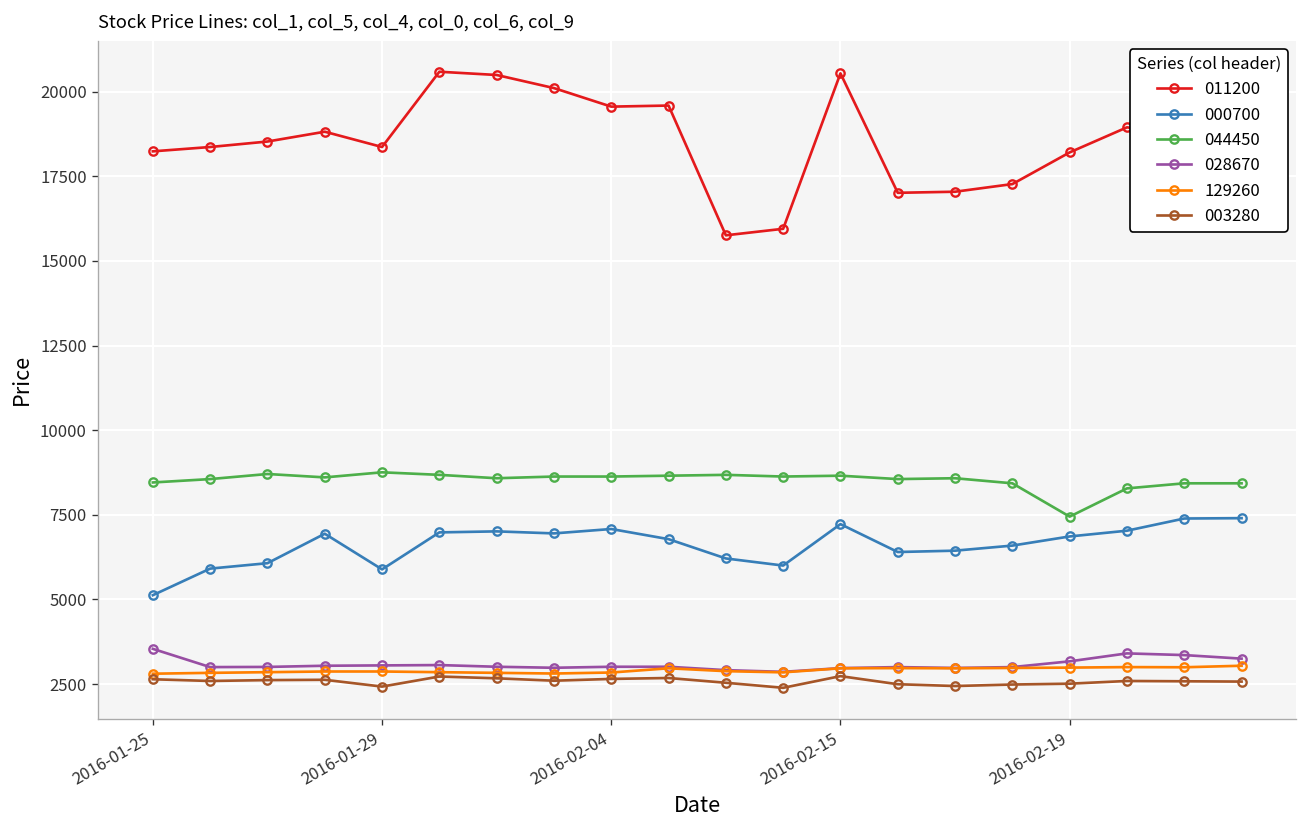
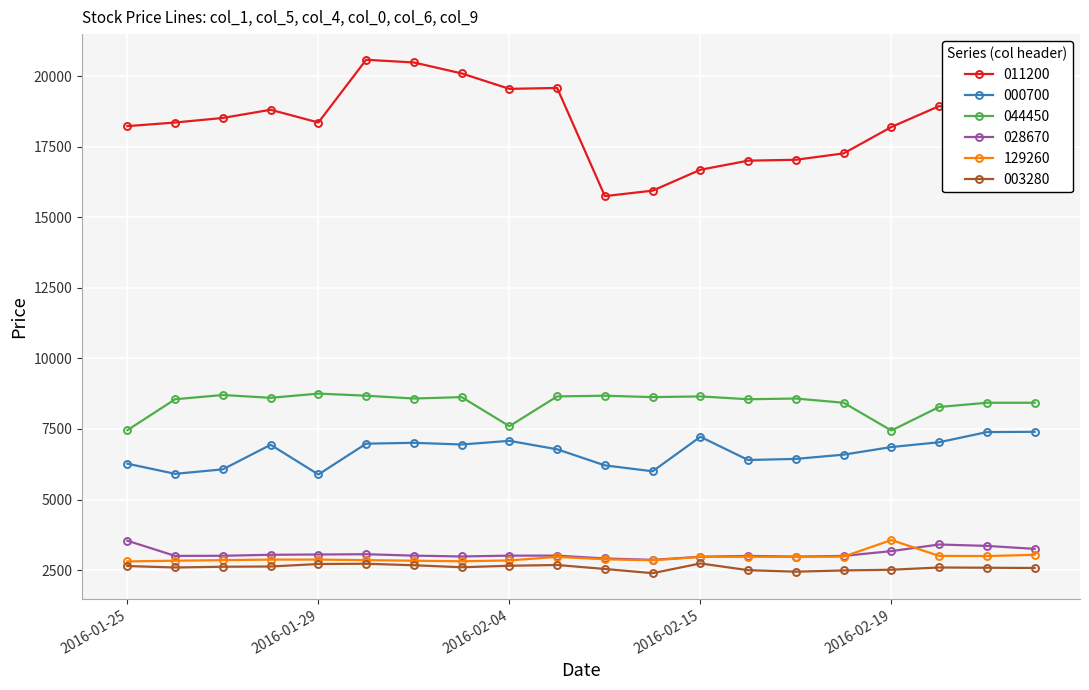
  {
    "011200": {
      "2016-01-25": 18200,
      "2016-01-29": 18400,
      "2016-02-04": 19600,
-     "2016-02-15": 20500,
+     "2016-02-15": 16700,
      "2016-02-19": 18200
    },
    "000700": {
-     "2016-01-25": 5100,
+     "2016-01-25": 6300,
      "2016-01-29": 5900,
      "2016-02-04": 7100,
      "2016-02-15": 7200,
      "2016-02-19": 6900
    },
    "044450": {
-     "2016-01-25": 8500,
+     "2016-01-25": 7500,
      "2016-01-29": 8800,
-     "2016-02-04": 8600,
+     "2016-02-04": 7600,
      "2016-02-15": 8700,
      "2016-02-19": 7400
    },
    "028670": {
      "2016-01-25": 3500,
      "2016-01-29": 3100,
      "2016-02-04": 3000,
      "2016-02-19": 3200
    },
    "129260": {
      "2016-01-25": 2800,
      "2016-01-29": 2900,
      "2016-02-04": 2800,
-     "2016-02-19": 3000
+     "2016-02-19": 3600
    },
    "003280": {
      "2016-01-25": 2600,
-     "2016-01-29": 2400,
+     "2016-01-29": 2700,
      "2016-02-04": 2700,
      "2016-02-15": 2700,
      "2016-02-19": 2500
    }
  }
